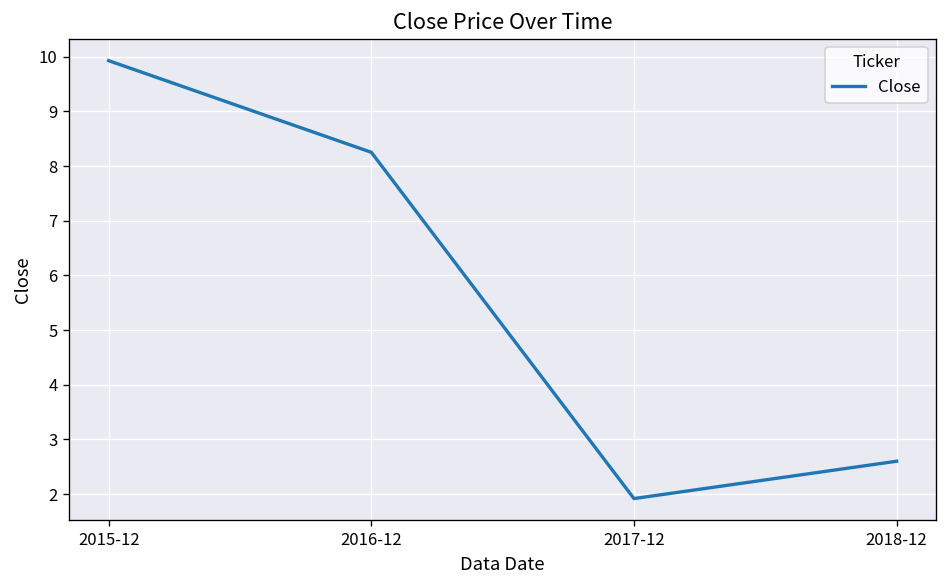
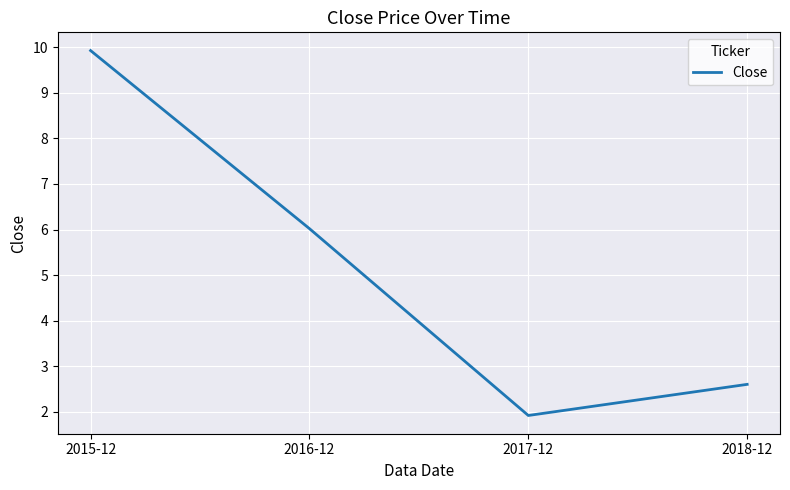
  {
    "2015-12": 9.9,
-   "2016-12": 8.3,
+   "2016-12": 6.0,
    "2017-12": 1.9,
    "2018-12": 2.6
  }
